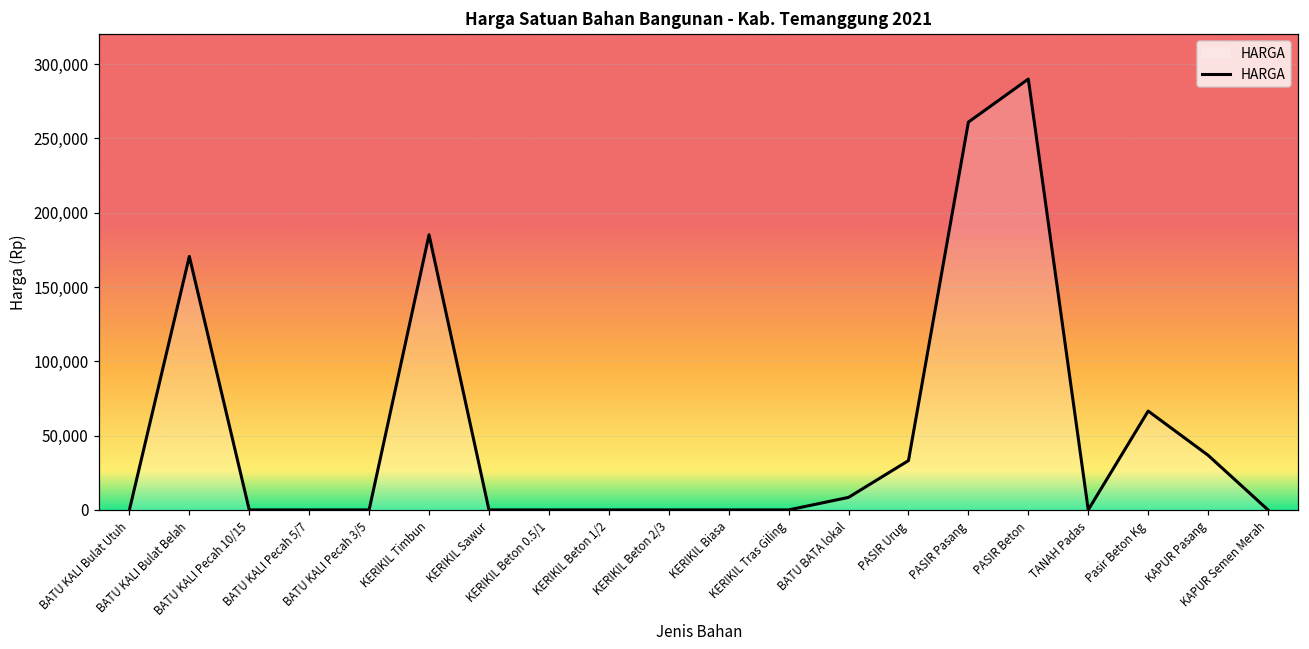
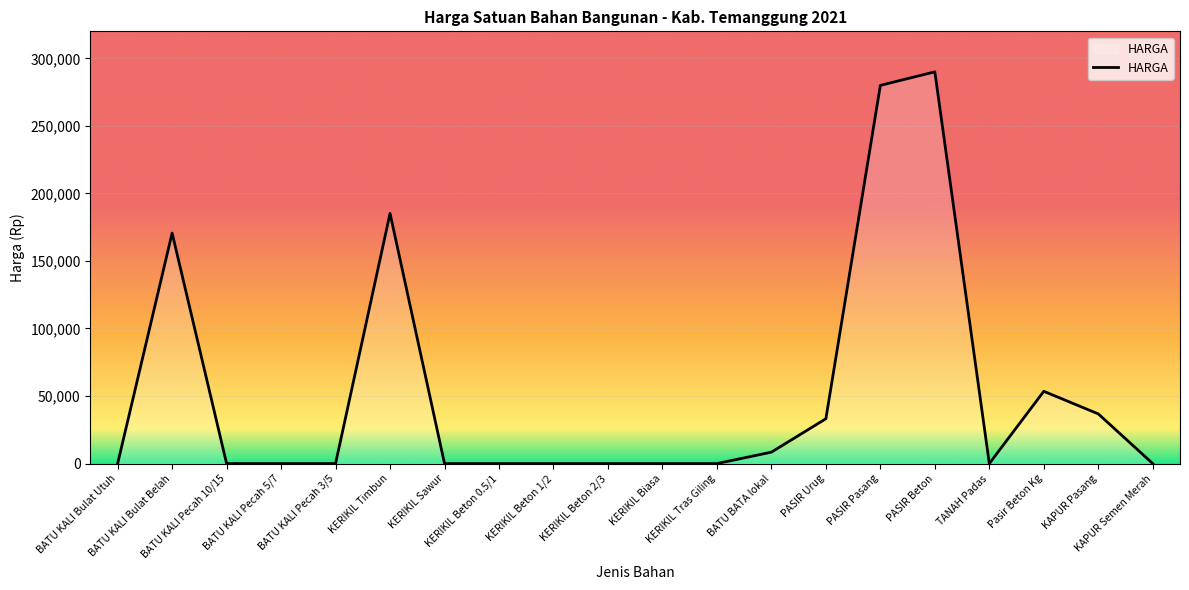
  {
    "BATU KALI Bulat Utuh": "0",
    "BATU KALI Bulat Belah": "171,000",
    "BATU KALI Pecah 10/15": "0",
    "BATU KALI Pecah 5/7": "0",
    "BATU KALI Pecah 3/5": "0",
    "KERIKIL Timbun": "185,000",
    "KERIKIL Sawur": "0",
    "KERIKIL Beton 0.5/1": "0",
    "KERIKIL Beton 1/2": "0",
    "KERIKIL Beton 2/3": "0",
    "KERIKIL Biasa": "0",
    "KERIKIL Tras Giling": "0",
    "BATU BATA lokal": "8,000",
    "PASIR Urug": "33,000",
-   "PASIR Pasang": "261,000",
+   "PASIR Pasang": "280,000",
    "PASIR Beton": "290,000",
    "TANAH Padas": "0",
-   "Pasir Beton Kg": "67,000",
+   "Pasir Beton Kg": "53,000",
    "KAPUR Pasang": "37,000",
    "KAPUR Semen Merah": "0"
  }
